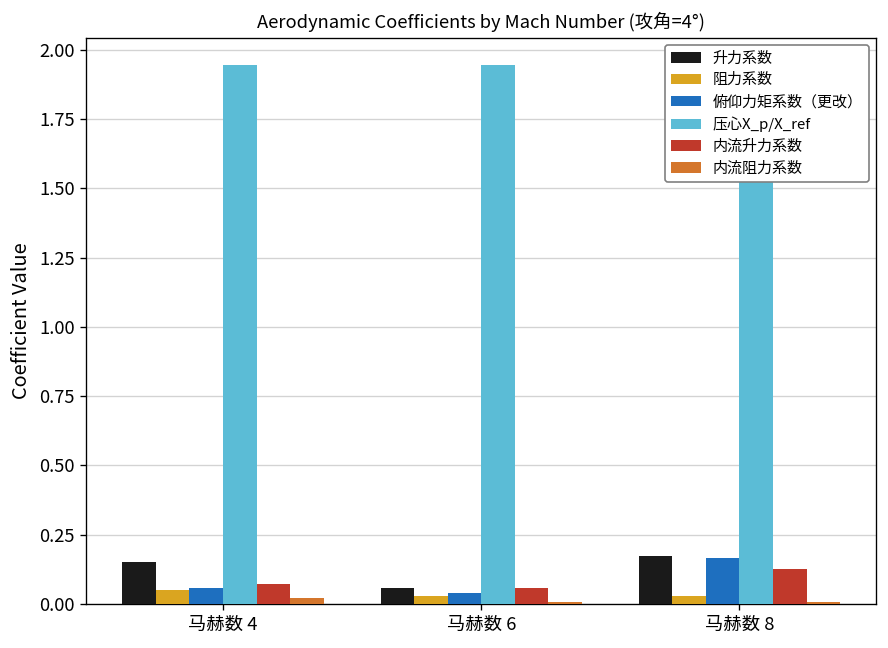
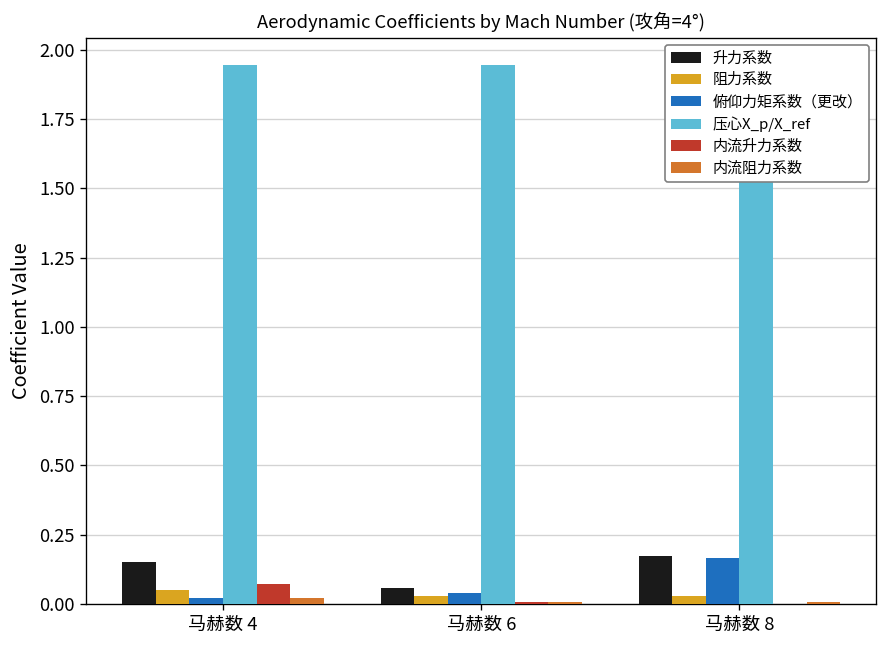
  {
    "升力系数": {
      "马赫数 4": 0.15,
      "马赫数 6": 0.06,
      "马赫数 8": 0.17
    },
    "俯仰力矩系数（更改）": {
-     "马赫数 4": 0.06,
+     "马赫数 4": 0.02,
      "马赫数 6": 0.04,
      "马赫数 8": 0.17
    },
    "压心X_p/X_ref": {
      "马赫数 4": 1.95,
      "马赫数 6": 1.95
    },
    "内流升力系数": {
      "马赫数 4": 0.07,
-     "马赫数 6": 0.06,
-     "马赫数 8": 0.13
+     "马赫数 6": 0.01,
+     "马赫数 8": 0.00
    }
  }
